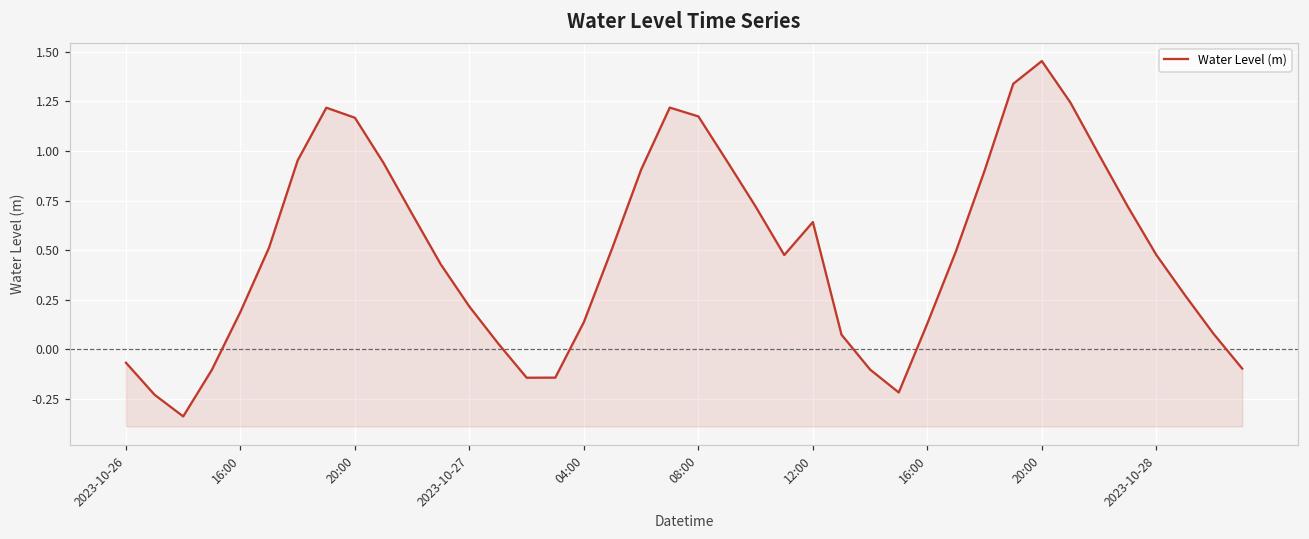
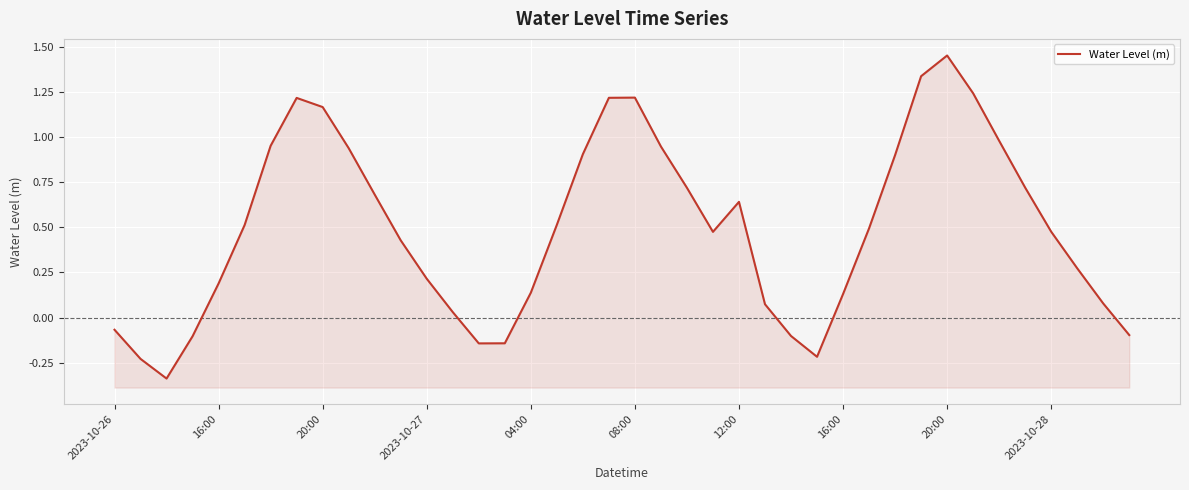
  {
    "2023-10-26": -0.07,
    "2023-10-27": 0.22,
    "04:00": 0.14,
-   "08:00": 1.17,
+   "08:00": 1.22,
    "12:00": 0.64,
    "2023-10-28": 0.48
  }
